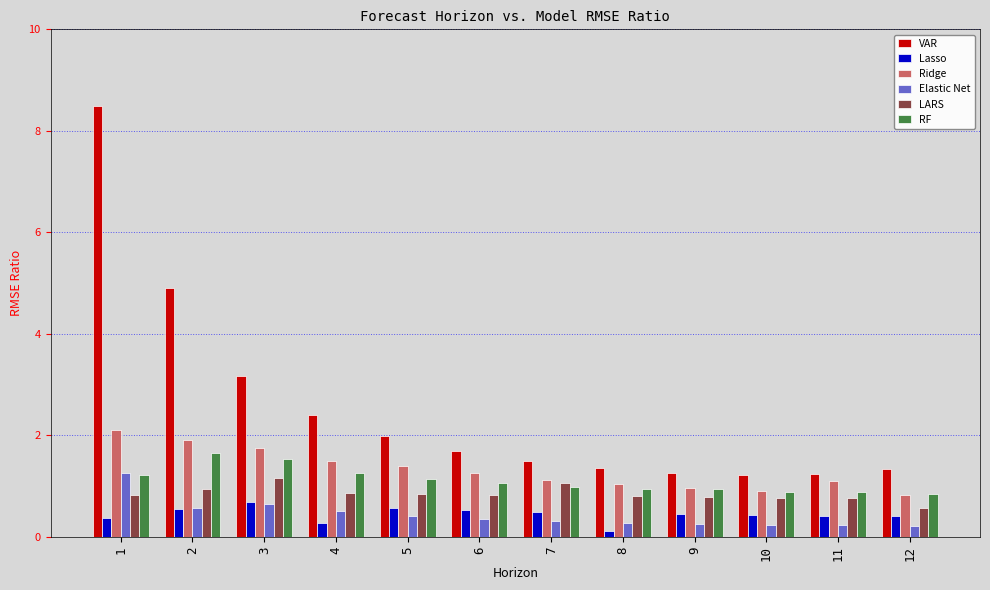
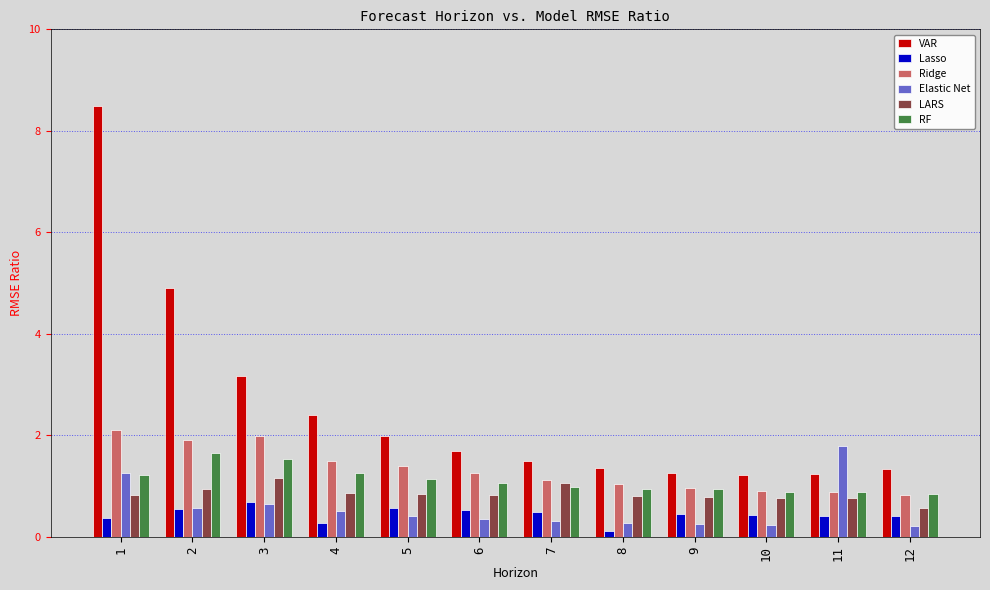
  {
    "VAR": {
      "1": 8.5,
      "2": 4.9,
      "3": 3.2,
      "4": 2.4,
      "5": 2.0,
      "6": 1.7,
      "7": 1.5,
      "8": 1.3,
      "9": 1.3,
      "10": 1.2,
      "11": 1.2,
      "12": 1.3
    },
    "Lasso": {
      "1": 0.4,
      "2": 0.5,
      "3": 0.7,
      "4": 0.3,
      "5": 0.6,
      "6": 0.5,
      "7": 0.5,
      "8": 0.1,
      "9": 0.4,
      "10": 0.4,
      "11": 0.4,
      "12": 0.4
    },
    "Ridge": {
      "1": 2.1,
      "2": 1.9,
-     "3": 1.7,
+     "3": 2.0,
      "4": 1.5,
      "5": 1.4,
      "6": 1.3,
      "7": 1.1,
      "8": 1.0,
      "9": 1.0,
      "10": 0.9,
-     "11": 1.1,
+     "11": 0.9,
      "12": 0.8
    },
    "Elastic Net": {
      "1": 1.3,
      "2": 0.6,
      "3": 0.7,
      "4": 0.5,
      "5": 0.4,
      "6": 0.4,
      "7": 0.3,
      "8": 0.3,
      "9": 0.3,
      "10": 0.2,
-     "11": 0.2,
+     "11": 1.8,
      "12": 0.2
    },
    "LARS": {
      "1": 0.8,
      "2": 0.9,
      "3": 1.2,
      "4": 0.9,
      "5": 0.9,
      "6": 0.8,
      "7": 1.1,
      "8": 0.8,
      "9": 0.8,
      "10": 0.8,
      "11": 0.8,
      "12": 0.6
    },
    "RF": {
      "1": 1.2,
      "2": 1.6,
      "3": 1.5,
      "4": 1.3,
      "5": 1.1,
      "6": 1.1,
      "7": 1.0,
      "8": 0.9,
      "9": 0.9,
      "10": 0.9,
      "11": 0.9,
      "12": 0.8
    }
  }
